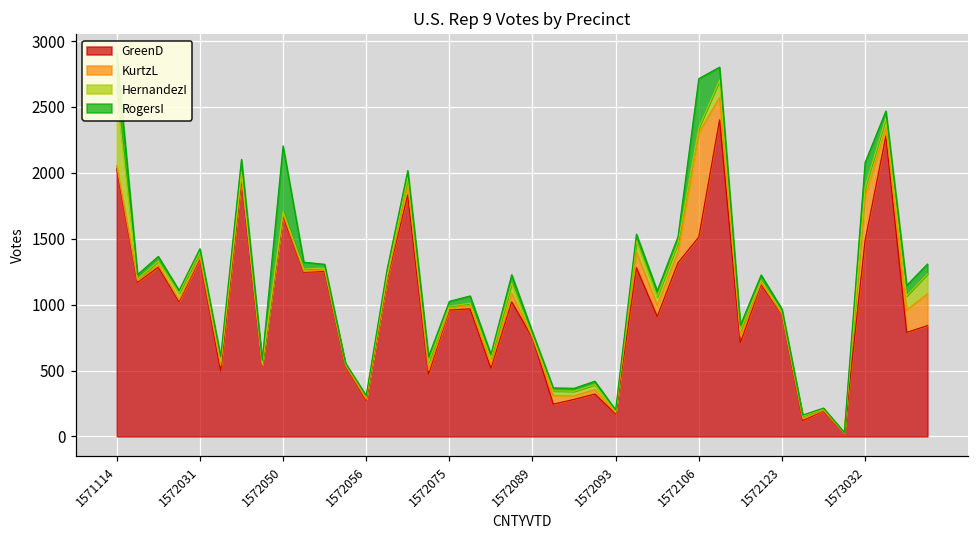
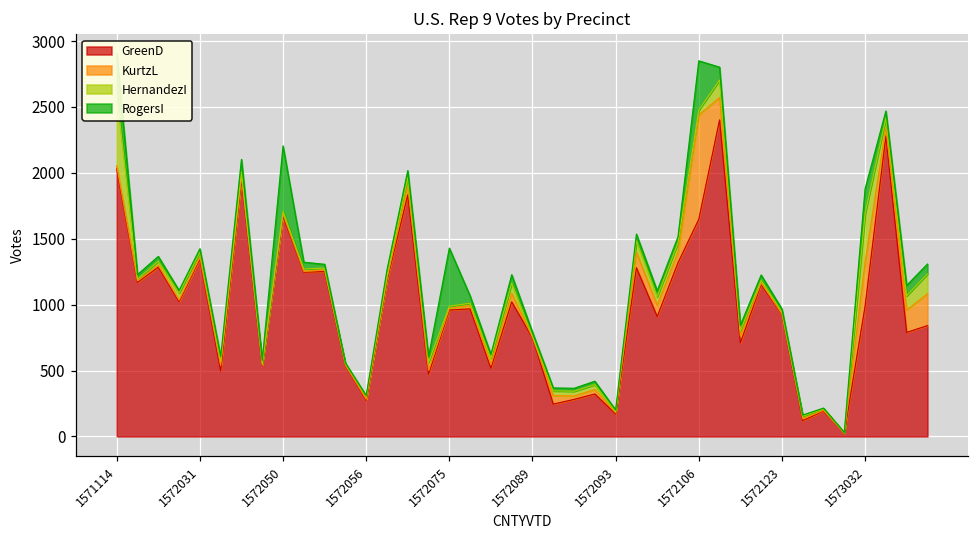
  {
    "GreenD": {
      "1571114": 2030,
-     "1572106": 1510,
-     "1573032": 1490
+     "1572106": 1650,
+     "1573032": 990
    },
    "KurtzL": {
      "1571114": 20,
      "1572106": 790,
      "1573032": 330
    },
    "HernandezI": {
      "1572031": 40,
      "1572050": 20,
      "1572106": 40,
-     "1573032": 70
+     "1573032": 370
    },
    "RogersI": {
      "1572031": 30,
      "1572050": 500,
-     "1572075": 40,
+     "1572075": 440,
      "1572089": 30,
      "1572106": 370,
      "1572123": 20,
      "1573032": 190
    }
  }
